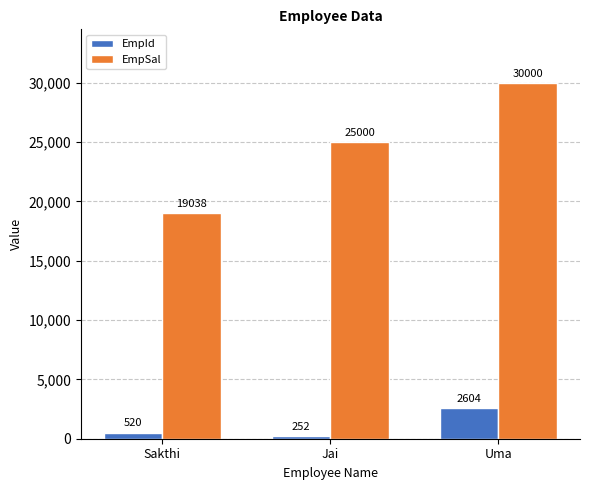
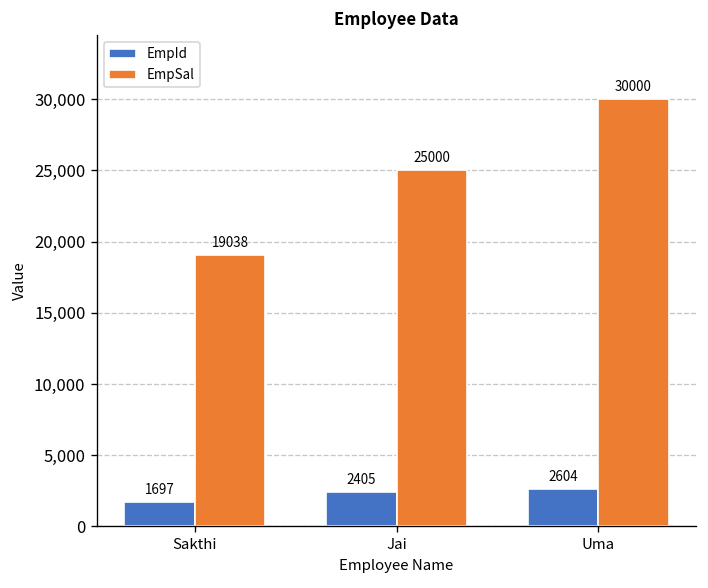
  {
    "EmpId": {
-     "Sakthi": 520,
-     "Jai": 252,
+     "Sakthi": 1697,
+     "Jai": 2405,
      "Uma": 2604
    },
    "EmpSal": {
      "Sakthi": 19038,
      "Jai": 25000,
      "Uma": 30000
    }
  }
